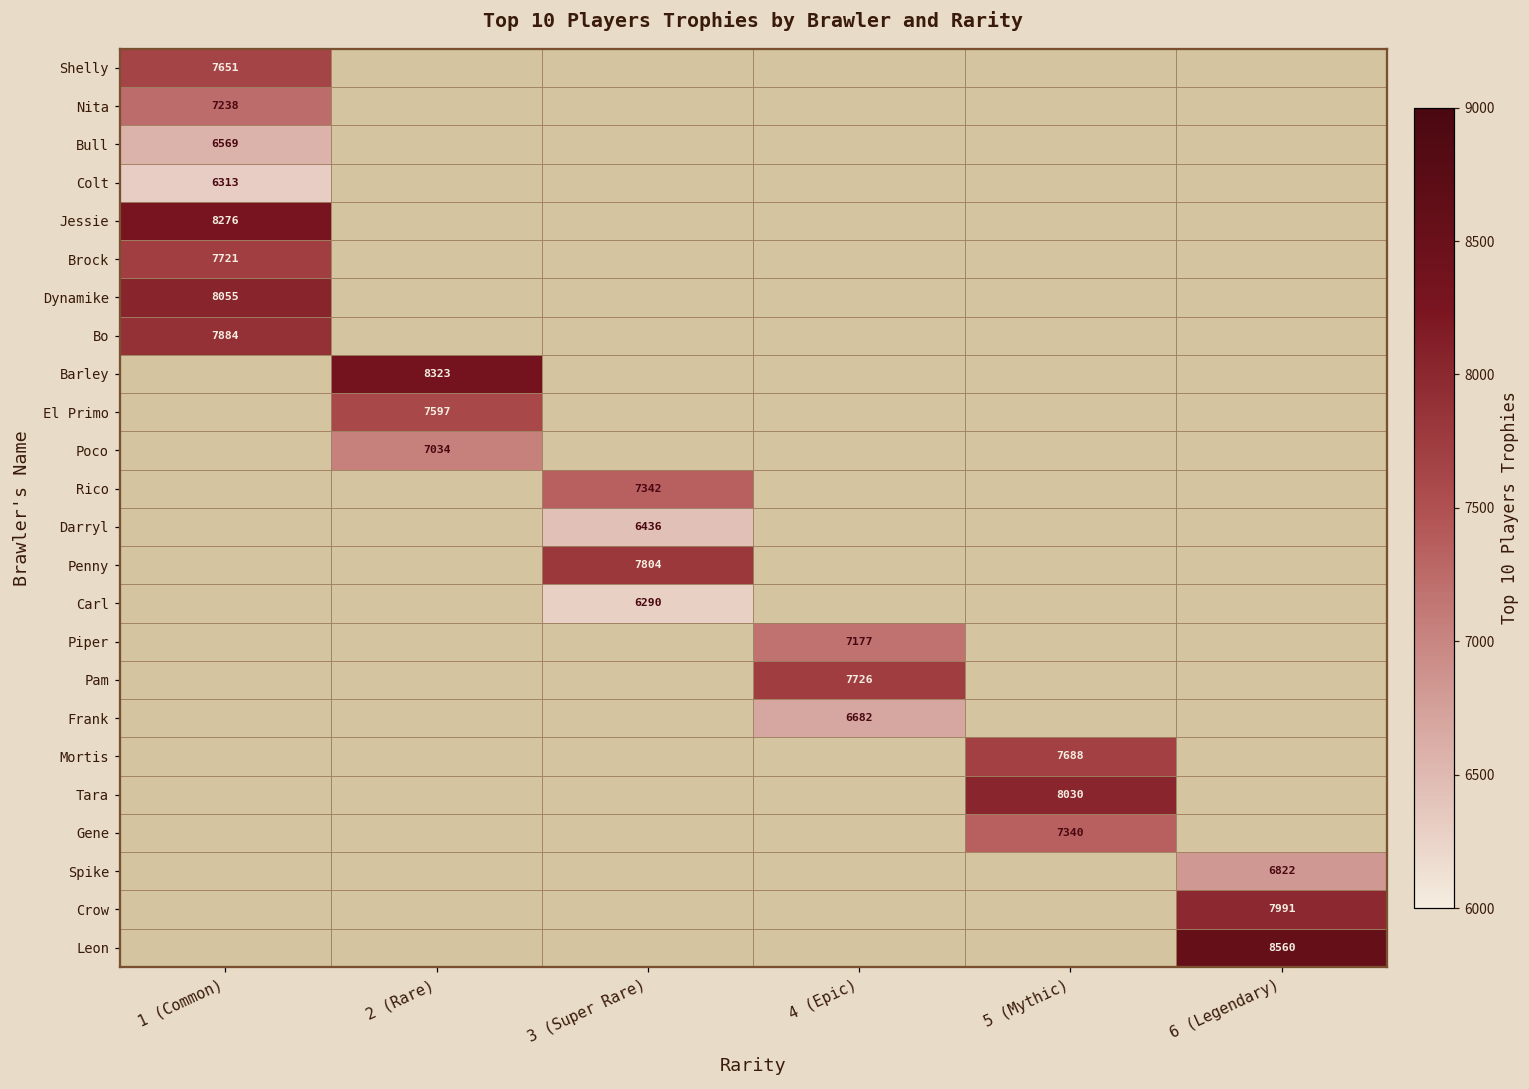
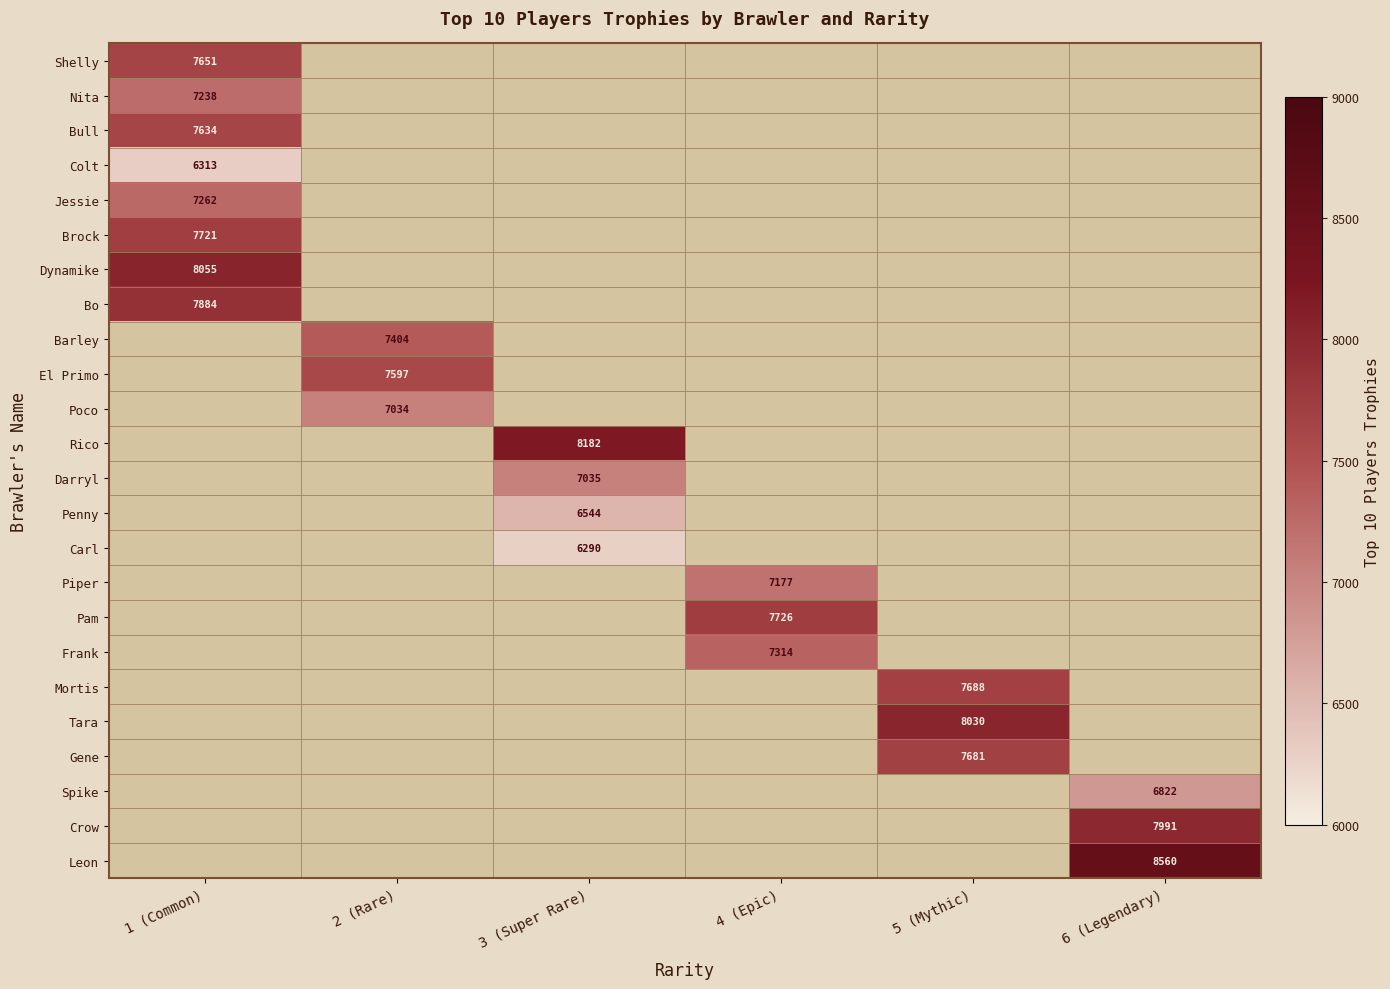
  {
    "Shelly": {
      "1 (Common)": 7651
    },
    "Nita": {
      "1 (Common)": 7238
    },
    "Bull": {
-     "1 (Common)": 6569
+     "1 (Common)": 7634
    },
    "Colt": {
      "1 (Common)": 6313
    },
    "Jessie": {
-     "1 (Common)": 8276
+     "1 (Common)": 7262
    },
    "Brock": {
      "1 (Common)": 7721
    },
    "Dynamike": {
      "1 (Common)": 8055
    },
    "Bo": {
      "1 (Common)": 7884
    },
    "Barley": {
-     "2 (Rare)": 8323
+     "2 (Rare)": 7404
    },
    "El Primo": {
      "2 (Rare)": 7597
    },
    "Poco": {
      "2 (Rare)": 7034
    },
    "Rico": {
-     "3 (Super Rare)": 7342
+     "3 (Super Rare)": 8182
    },
    "Darryl": {
-     "3 (Super Rare)": 6436
+     "3 (Super Rare)": 7035
    },
    "Penny": {
-     "3 (Super Rare)": 7804
+     "3 (Super Rare)": 6544
    },
    "Carl": {
      "3 (Super Rare)": 6290
    },
    "Piper": {
      "4 (Epic)": 7177
    },
    "Pam": {
      "4 (Epic)": 7726
    },
    "Frank": {
-     "4 (Epic)": 6682
+     "4 (Epic)": 7314
    },
    "Mortis": {
      "5 (Mythic)": 7688
    },
    "Tara": {
      "5 (Mythic)": 8030
    },
    "Gene": {
-     "5 (Mythic)": 7340
+     "5 (Mythic)": 7681
    },
    "Spike": {
      "6 (Legendary)": 6822
    },
    "Crow": {
      "6 (Legendary)": 7991
    },
    "Leon": {
      "6 (Legendary)": 8560
    }
  }
